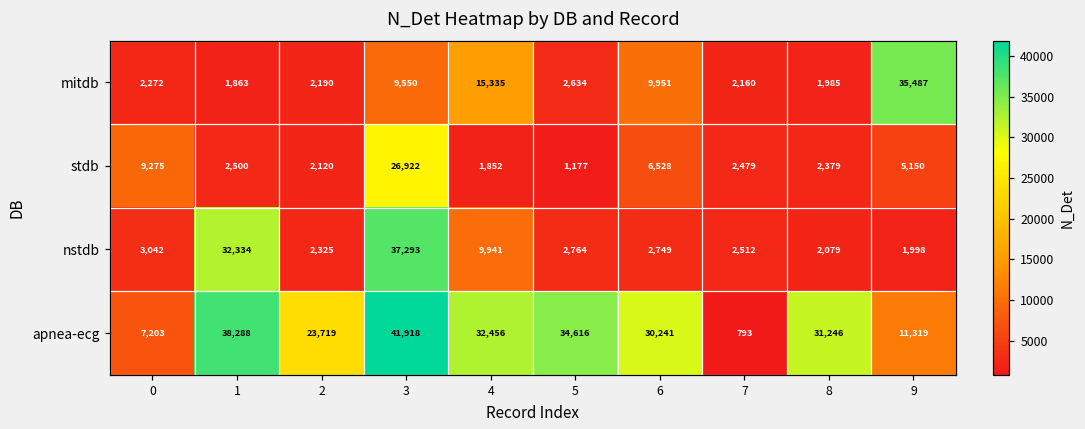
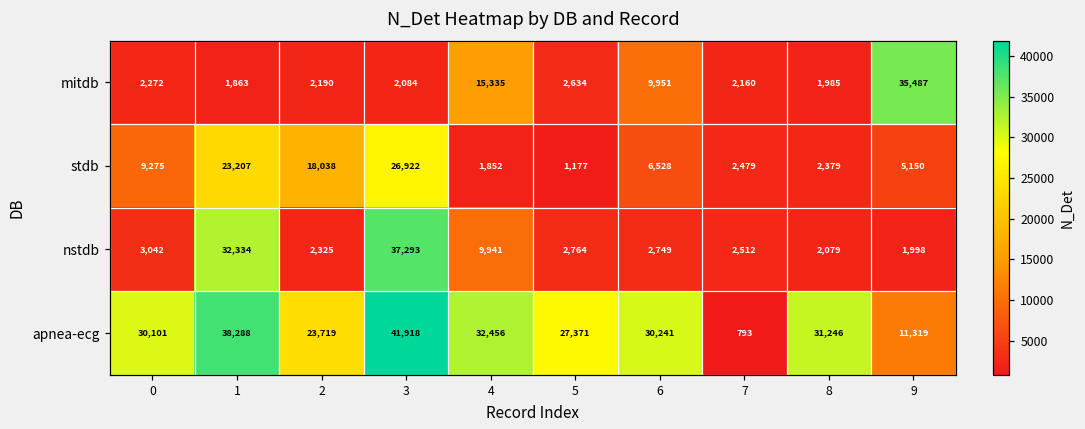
  {
    "mitdb": {
      "0": "2,272",
      "1": "1,863",
      "2": "2,190",
-     "3": "9,550",
+     "3": "2,084",
      "4": "15,335",
      "5": "2,634",
      "6": "9,951",
      "7": "2,160",
      "8": "1,985",
      "9": "35,487"
    },
    "stdb": {
      "0": "9,275",
-     "1": "2,500",
-     "2": "2,120",
+     "1": "23,207",
+     "2": "18,038",
      "3": "26,922",
      "4": "1,852",
      "5": "1,177",
      "6": "6,528",
      "7": "2,479",
      "8": "2,379",
      "9": "5,150"
    },
    "nstdb": {
      "0": "3,042",
      "1": "32,334",
      "2": "2,325",
      "3": "37,293",
      "4": "9,941",
      "5": "2,764",
      "6": "2,749",
      "7": "2,512",
      "8": "2,079",
      "9": "1,998"
    },
    "apnea-ecg": {
-     "0": "7,203",
+     "0": "30,101",
      "1": "38,288",
      "2": "23,719",
      "3": "41,918",
      "4": "32,456",
-     "5": "34,616",
+     "5": "27,371",
      "6": "30,241",
      "7": "793",
      "8": "31,246",
      "9": "11,319"
    }
  }
